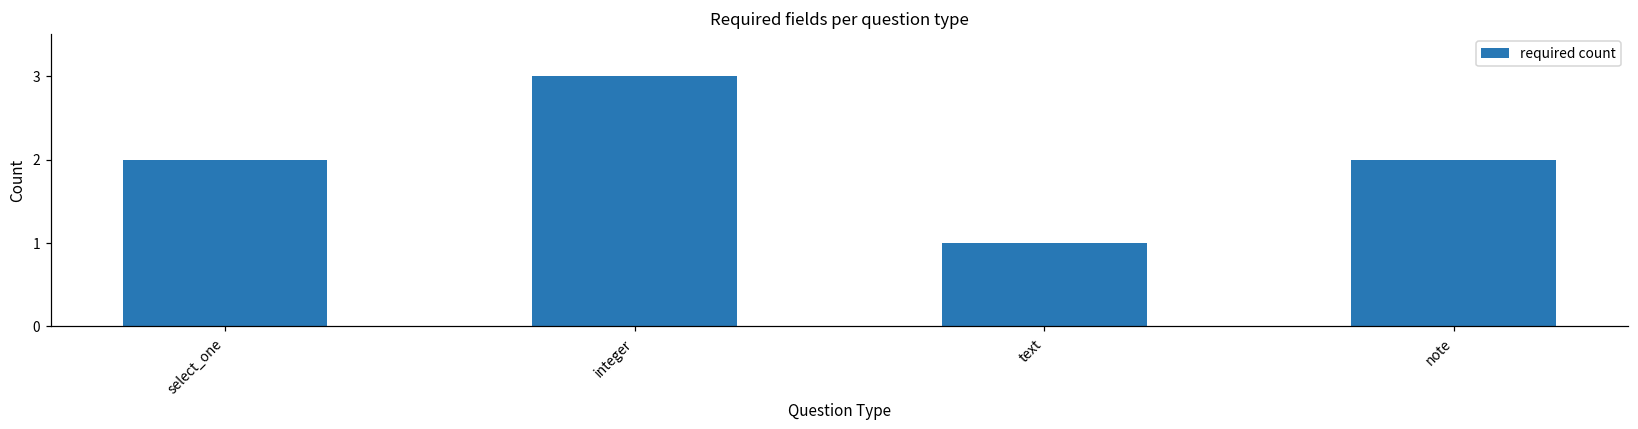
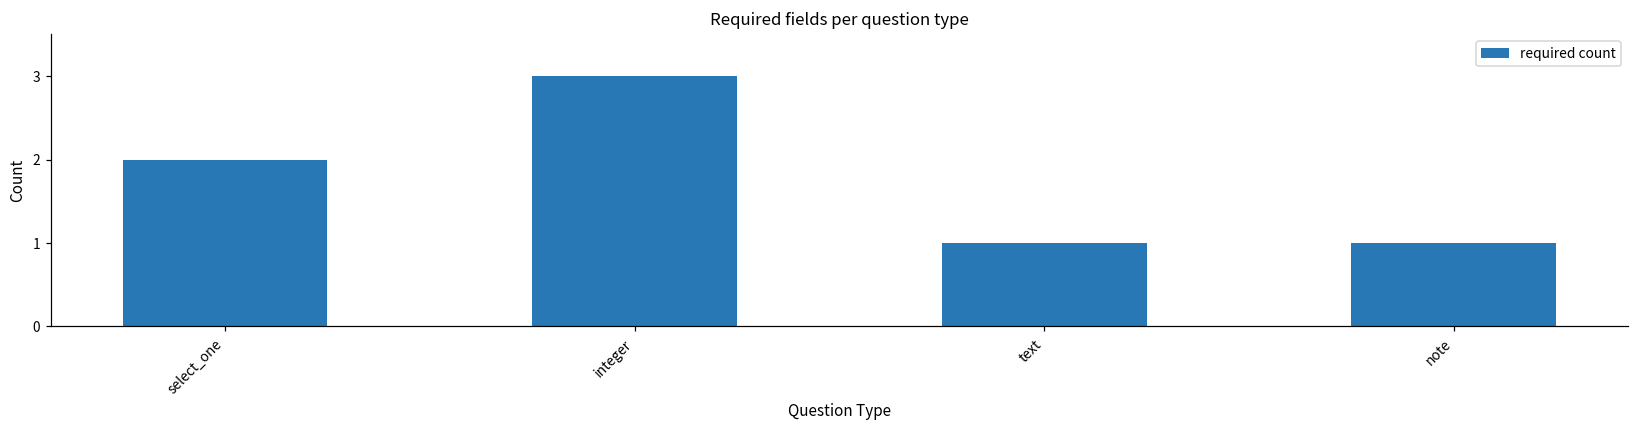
  {
    "select_one": 2,
    "integer": 3,
    "text": 1,
-   "note": 2
+   "note": 1
  }
